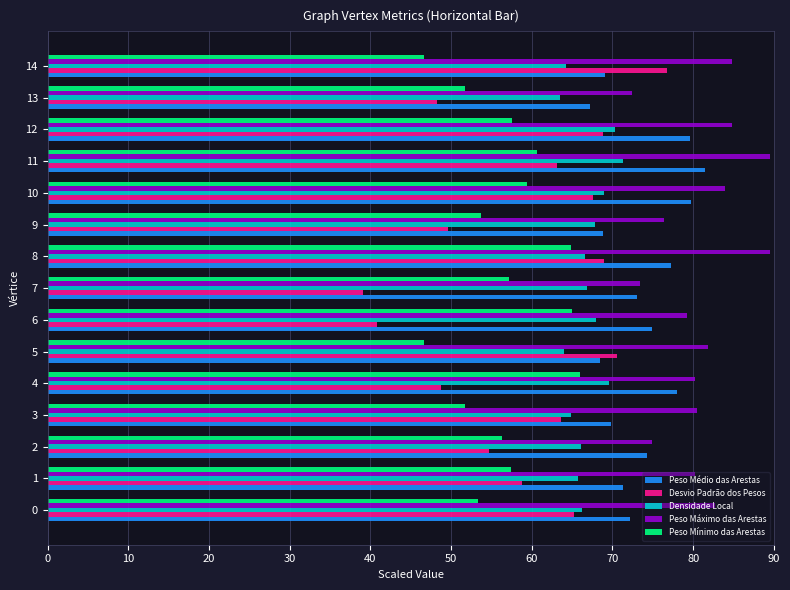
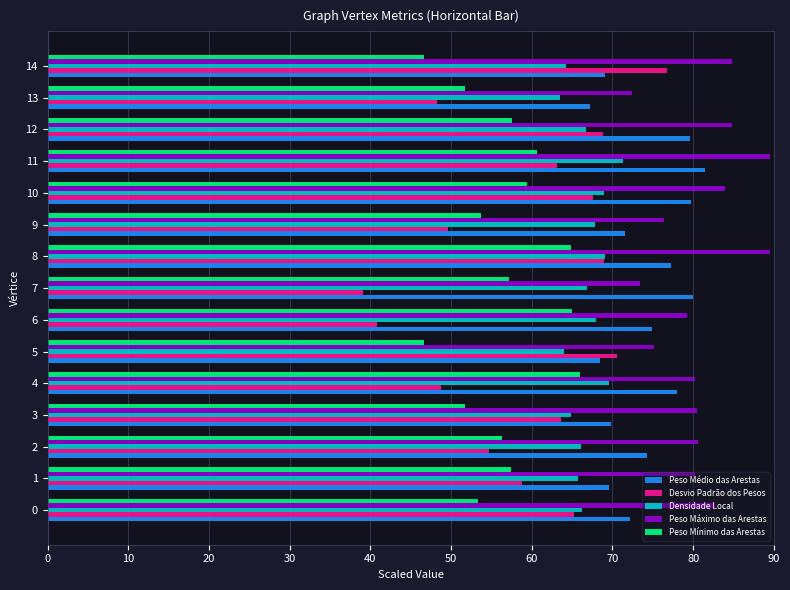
  {
    "Peso Médio das Arestas": {
      "14": 69,
      "13": 67,
      "12": 80,
      "11": 81,
      "10": 80,
-     "9": 69,
+     "9": 72,
      "8": 77,
-     "7": 73,
+     "7": 80,
      "6": 75,
      "5": 68,
      "4": 78,
      "3": 70,
      "2": 74,
-     "1": 71,
+     "1": 70,
      "0": 72
    },
    "Desvio Padrão dos Pesos": {
      "14": 77,
      "13": 48,
      "12": 69,
      "11": 63,
      "10": 68,
      "9": 50,
      "8": 69,
      "7": 39,
      "6": 41,
      "5": 71,
      "4": 49,
      "3": 64,
      "2": 55,
      "1": 59,
      "0": 65
    },
    "Densidade Local": {
      "14": 64,
      "13": 63,
-     "12": 70,
+     "12": 67,
      "11": 71,
      "10": 69,
      "9": 68,
-     "8": 67,
+     "8": 69,
      "7": 67,
      "6": 68,
      "5": 64,
      "4": 70,
      "3": 65,
      "2": 66,
      "1": 66,
      "0": 66
    },
    "Peso Máximo das Arestas": {
      "14": 85,
      "13": 72,
      "12": 85,
      "11": 89,
      "10": 84,
      "9": 76,
      "8": 89,
      "7": 73,
      "6": 79,
-     "5": 82,
+     "5": 75,
      "4": 80,
      "3": 81,
-     "2": 75
+     "2": 81
    },
    "Peso Mínimo das Arestas": {
      "14": 47,
      "13": 52,
      "12": 58,
      "11": 61,
      "10": 59,
      "9": 54,
      "8": 65,
      "7": 57,
      "6": 65,
      "5": 47,
      "4": 66,
      "3": 52,
      "2": 56,
      "1": 57,
      "0": 53
    }
  }
